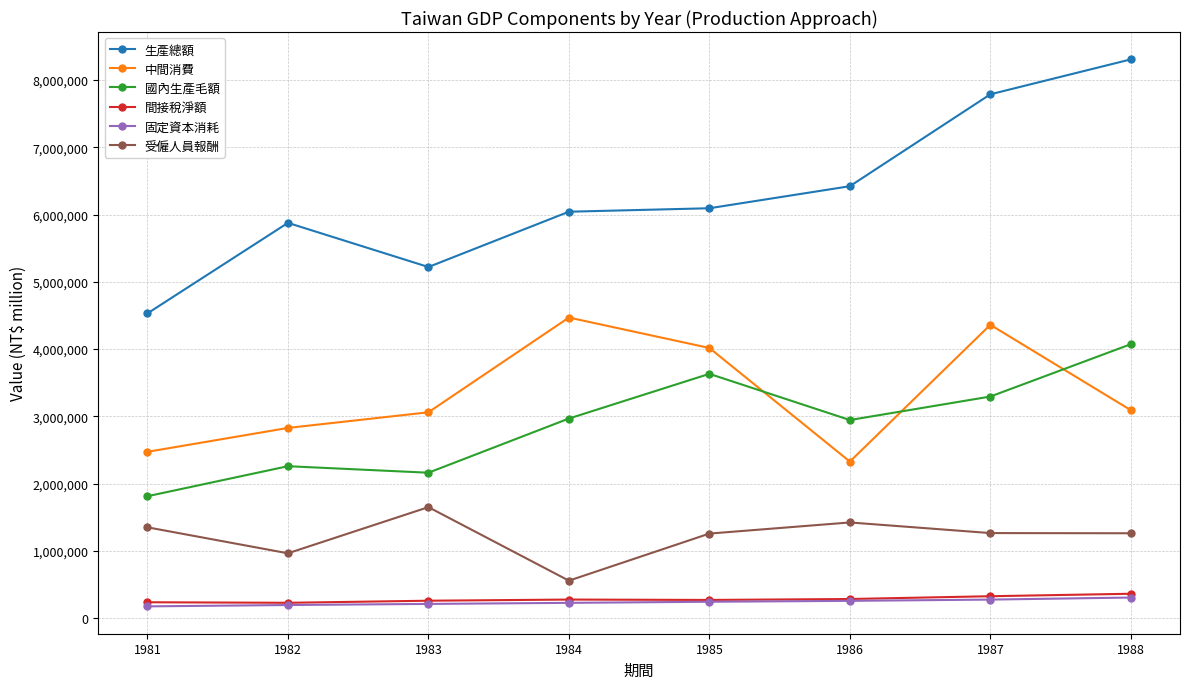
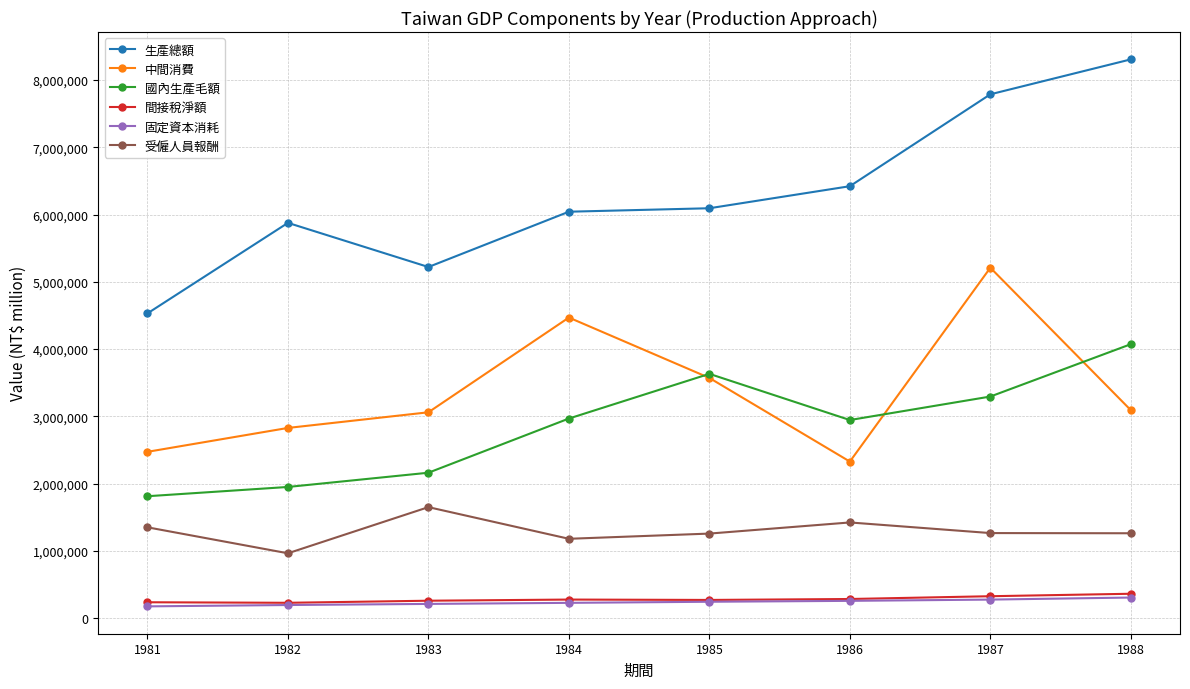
  {
    "生產總額": {
      "1981": "4,500,000",
      "1982": "5,900,000",
      "1983": "5,200,000",
      "1984": "6,000,000",
      "1985": "6,100,000",
      "1986": "6,400,000",
      "1987": "7,800,000",
      "1988": "8,300,000"
    },
    "中間消費": {
      "1981": "2,500,000",
      "1982": "2,800,000",
      "1983": "3,100,000",
      "1984": "4,500,000",
-     "1985": "4,000,000",
+     "1985": "3,600,000",
      "1986": "2,300,000",
-     "1987": "4,400,000",
+     "1987": "5,200,000",
      "1988": "3,100,000"
    },
    "國內生產毛額": {
      "1981": "1,800,000",
-     "1982": "2,300,000",
+     "1982": "1,900,000",
      "1983": "2,200,000",
      "1984": "3,000,000",
      "1985": "3,600,000",
      "1986": "2,900,000",
      "1987": "3,300,000",
      "1988": "4,100,000"
    },
    "間接稅淨額": {
      "1981": "200,000",
      "1983": "300,000",
      "1984": "300,000",
      "1987": "300,000",
      "1988": "400,000"
    },
    "固定資本消耗": {
      "1981": "200,000",
      "1983": "200,000",
      "1984": "200,000",
      "1987": "300,000",
      "1988": "300,000"
    },
    "受僱人員報酬": {
      "1981": "1,300,000",
      "1982": "1,000,000",
      "1983": "1,600,000",
-     "1984": "600,000",
+     "1984": "1,200,000",
      "1985": "1,300,000",
      "1986": "1,400,000",
      "1987": "1,300,000",
      "1988": "1,300,000"
    }
  }
